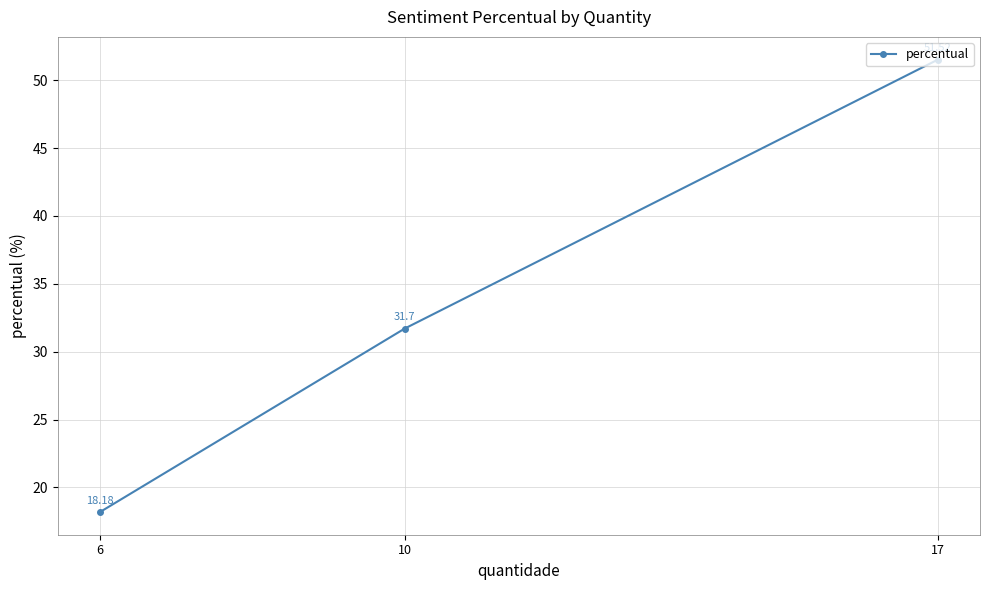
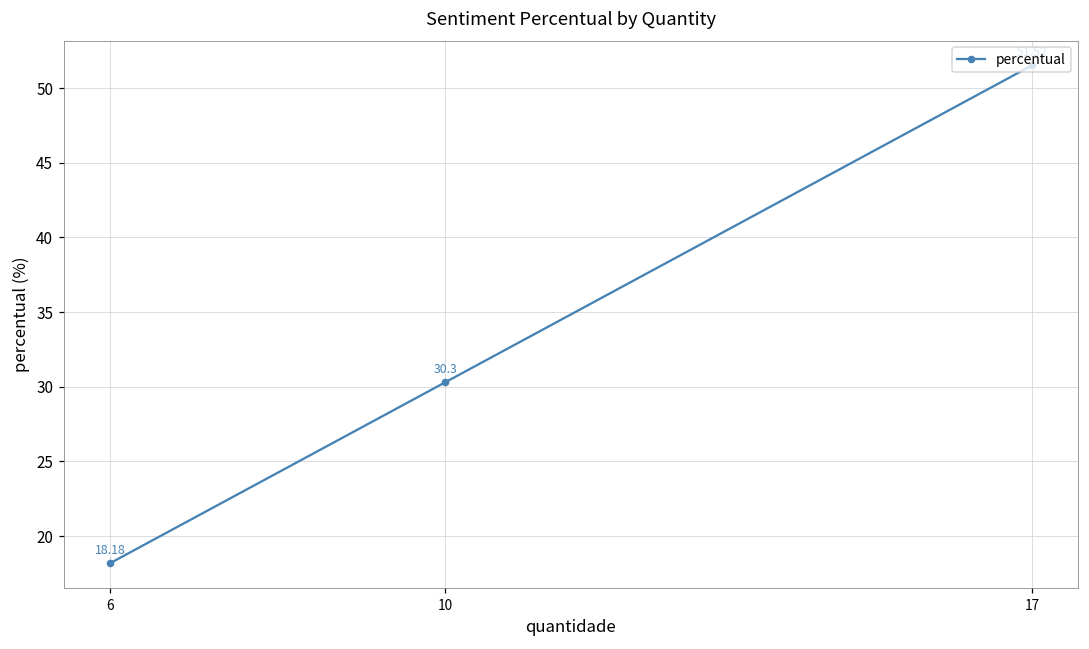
  {
    "6": 18.18,
-   "10": 31.7
+   "10": 30.3
  }
